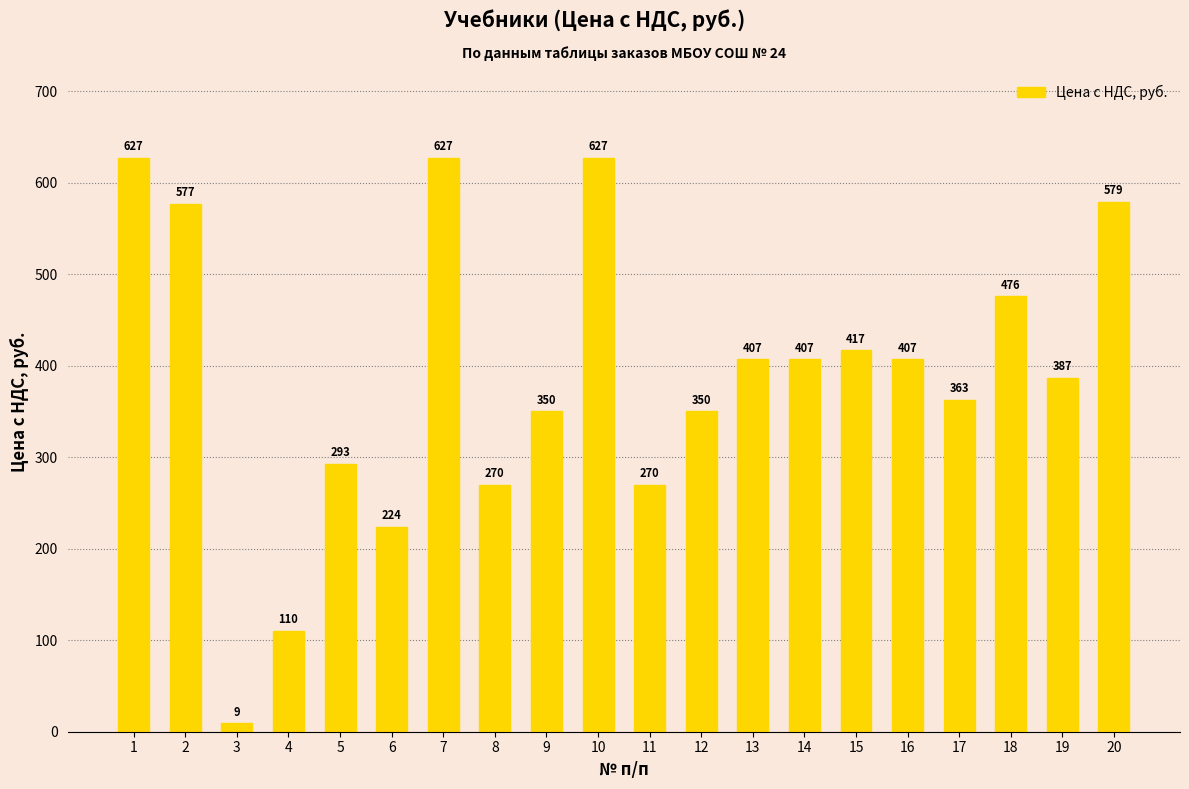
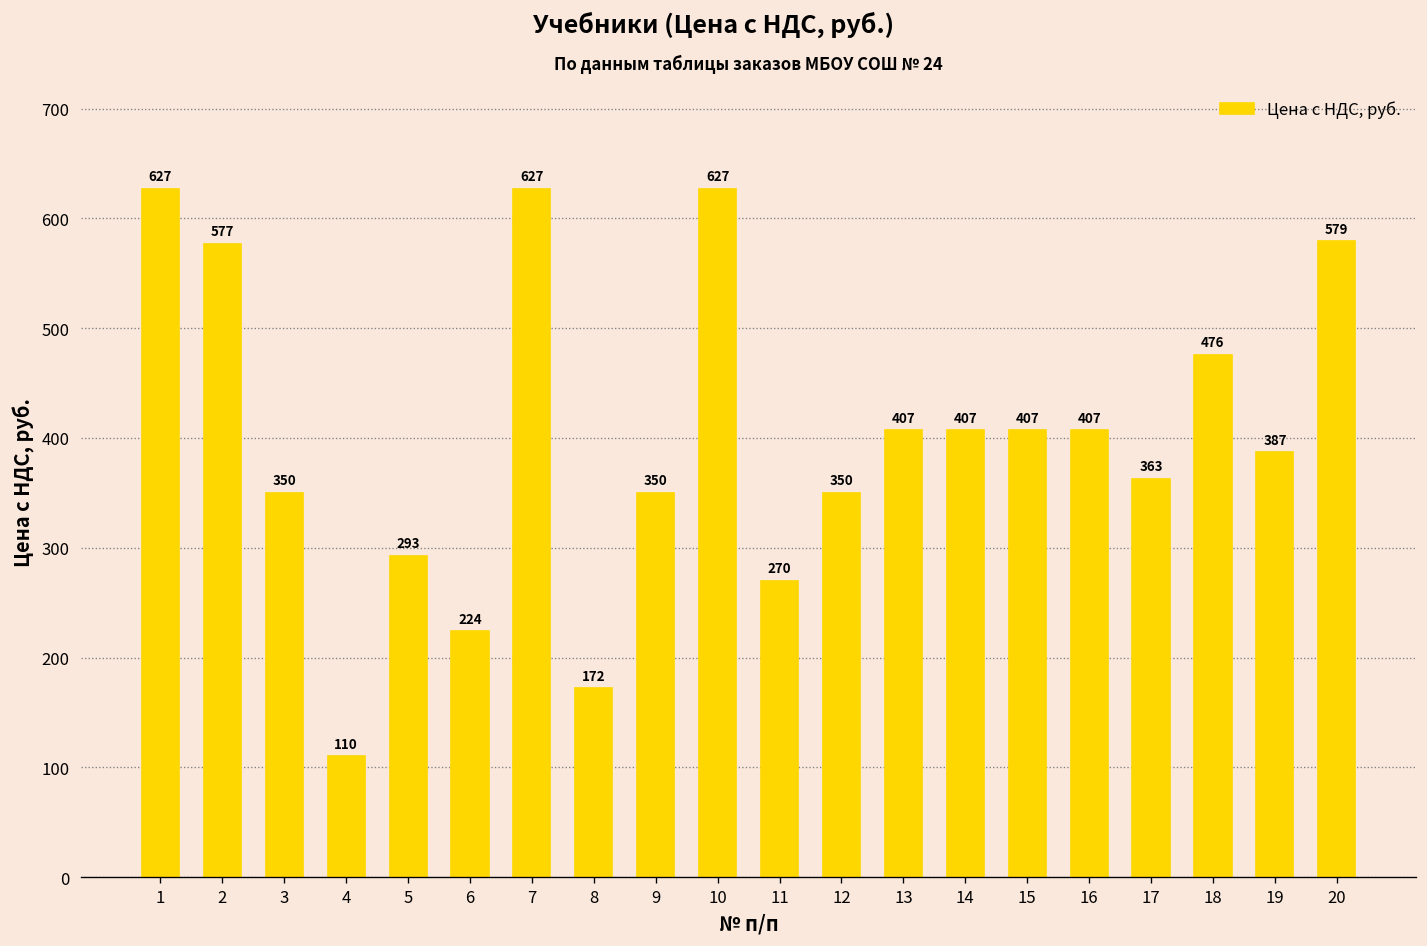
  {
    "1": 627,
    "2": 577,
-   "3": 9,
+   "3": 350,
    "4": 110,
    "5": 293,
    "6": 224,
    "7": 627,
-   "8": 270,
+   "8": 172,
    "9": 350,
    "10": 627,
    "11": 270,
    "12": 350,
    "13": 407,
    "14": 407,
-   "15": 417,
+   "15": 407,
    "16": 407,
    "17": 363,
    "18": 476,
    "19": 387,
    "20": 579
  }
